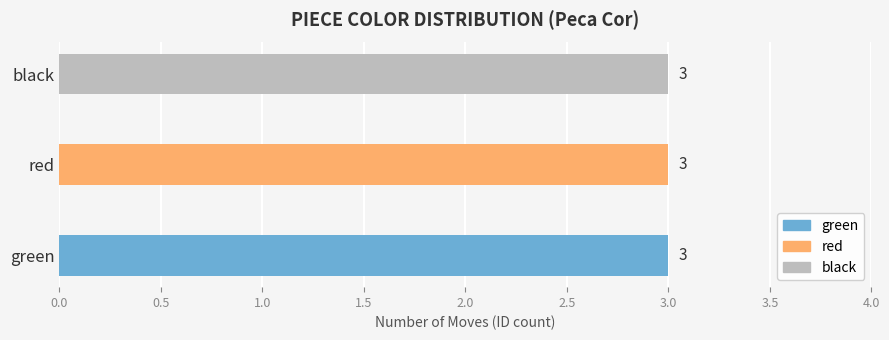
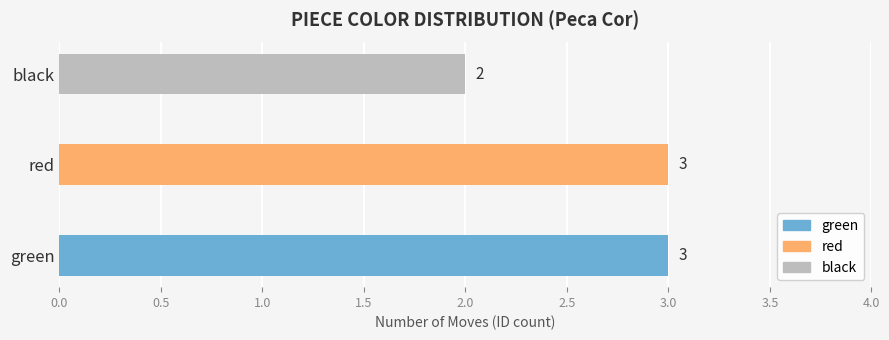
  {
-   "black": 3,
+   "black": 2,
    "red": 3,
    "green": 3
  }
